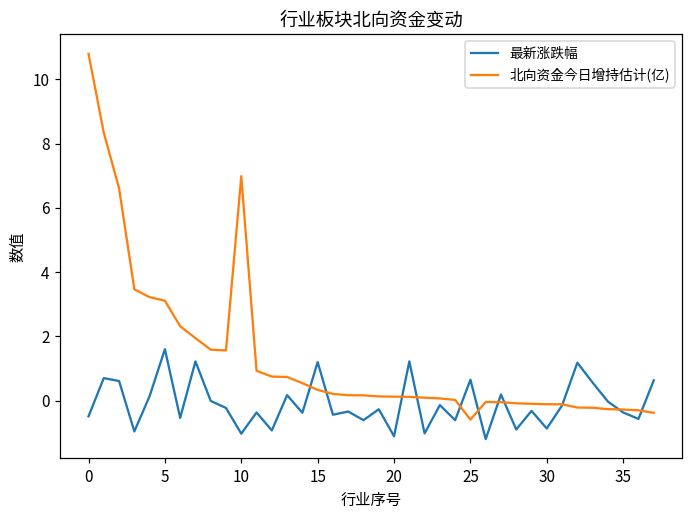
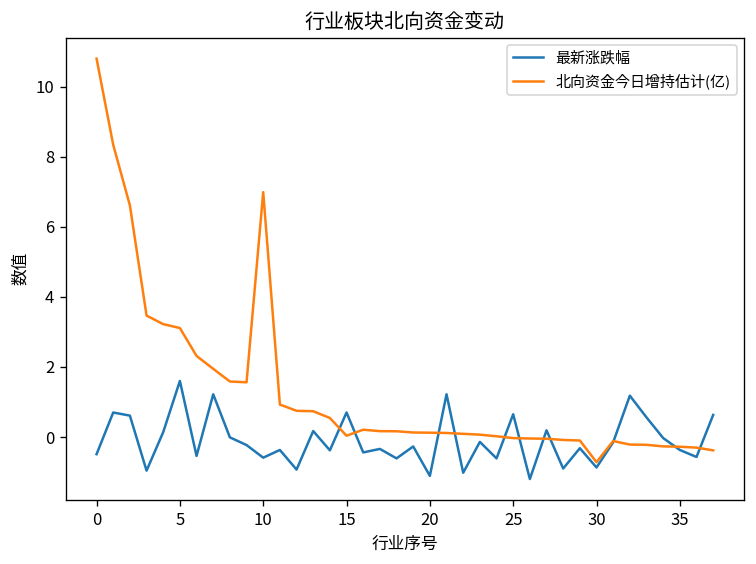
  {
    "最新涨跌幅": {
      "0": -0.5,
      "5": 1.6,
-     "10": -1.0,
-     "15": 1.2,
+     "10": -0.6,
+     "15": 0.7,
      "20": -1.1,
      "25": 0.7,
      "30": -0.9,
      "35": -0.4
    },
    "北向资金今日增持估计(亿)": {
      "0": 10.8,
      "5": 3.1,
      "10": 7.0,
-     "15": 0.3,
+     "15": 0.0,
      "20": 0.1,
-     "25": -0.6,
-     "30": -0.1,
+     "25": 0.0,
+     "30": -0.7,
      "35": -0.3
    }
  }
